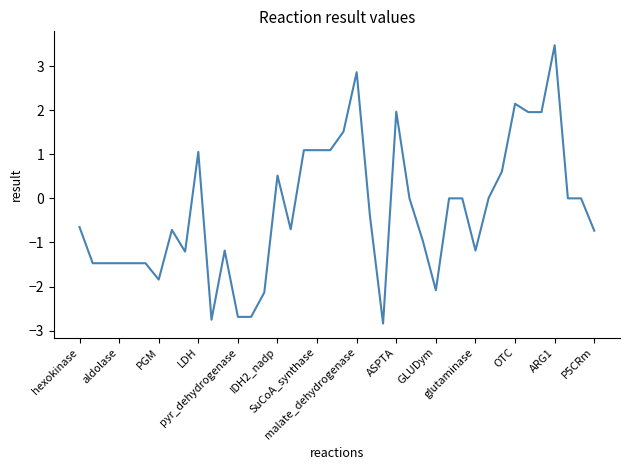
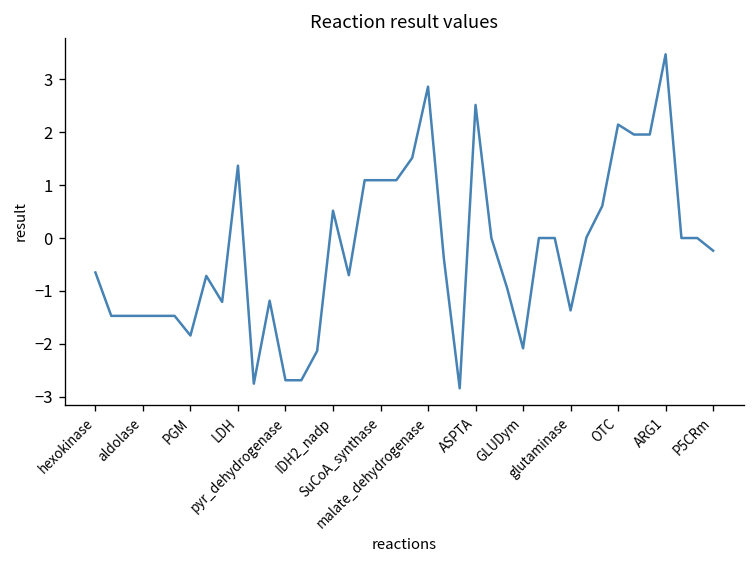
  {
    "hexokinase": -0.7,
    "aldolase": -1.5,
    "PGM": -1.8,
-   "LDH": 1.1,
+   "LDH": 1.4,
    "pyr_dehydrogenase": -2.7,
    "IDH2_nadp": 0.5,
    "SuCoA_synthase": 1.1,
    "malate_dehydrogenase": 2.9,
-   "ASPTA": 2.0,
+   "ASPTA": 2.5,
    "GLUDym": -2.1,
-   "glutaminase": -1.2,
+   "glutaminase": -1.4,
    "OTC": 2.1,
    "ARG1": 3.5,
-   "P5CRm": -0.7
+   "P5CRm": -0.2
  }
